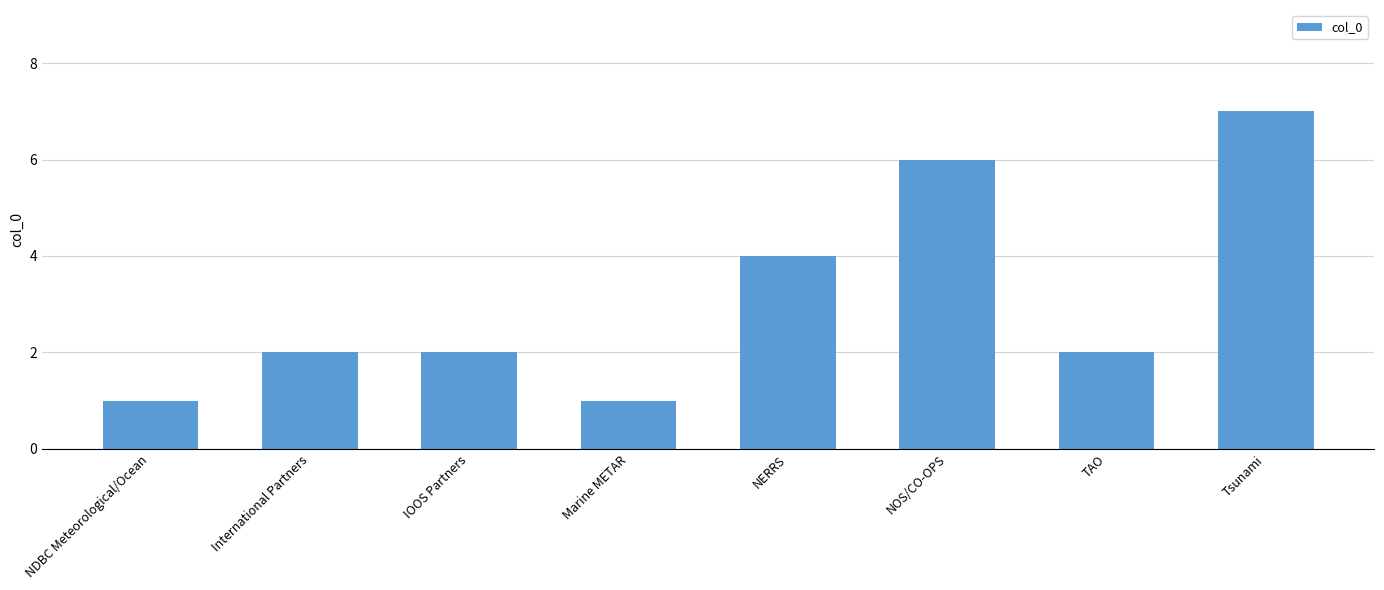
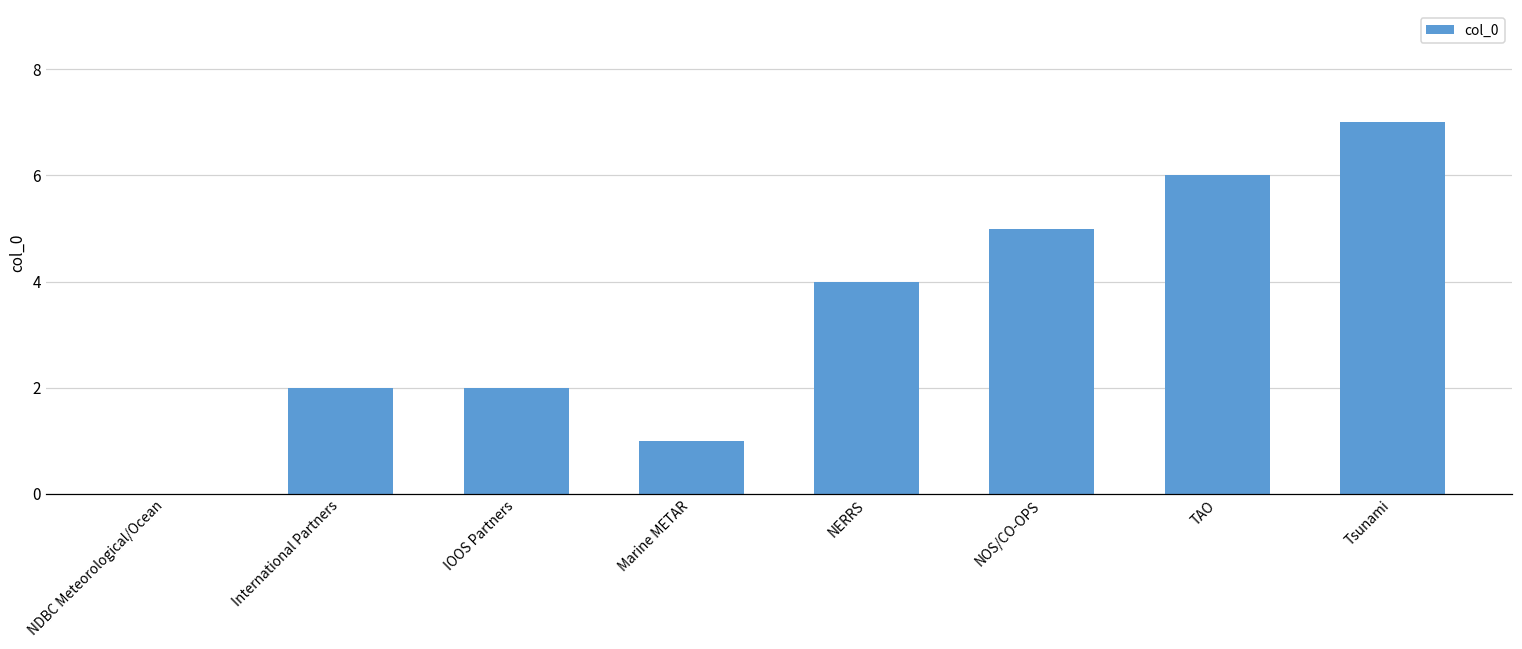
  {
-   "NDBC Meteorological/Ocean": 1,
+   "NDBC Meteorological/Ocean": 0,
    "International Partners": 2,
    "IOOS Partners": 2,
    "Marine METAR": 1,
    "NERRS": 4,
-   "NOS/CO-OPS": 6,
-   "TAO": 2,
+   "NOS/CO-OPS": 5,
+   "TAO": 6,
    "Tsunami": 7
  }
